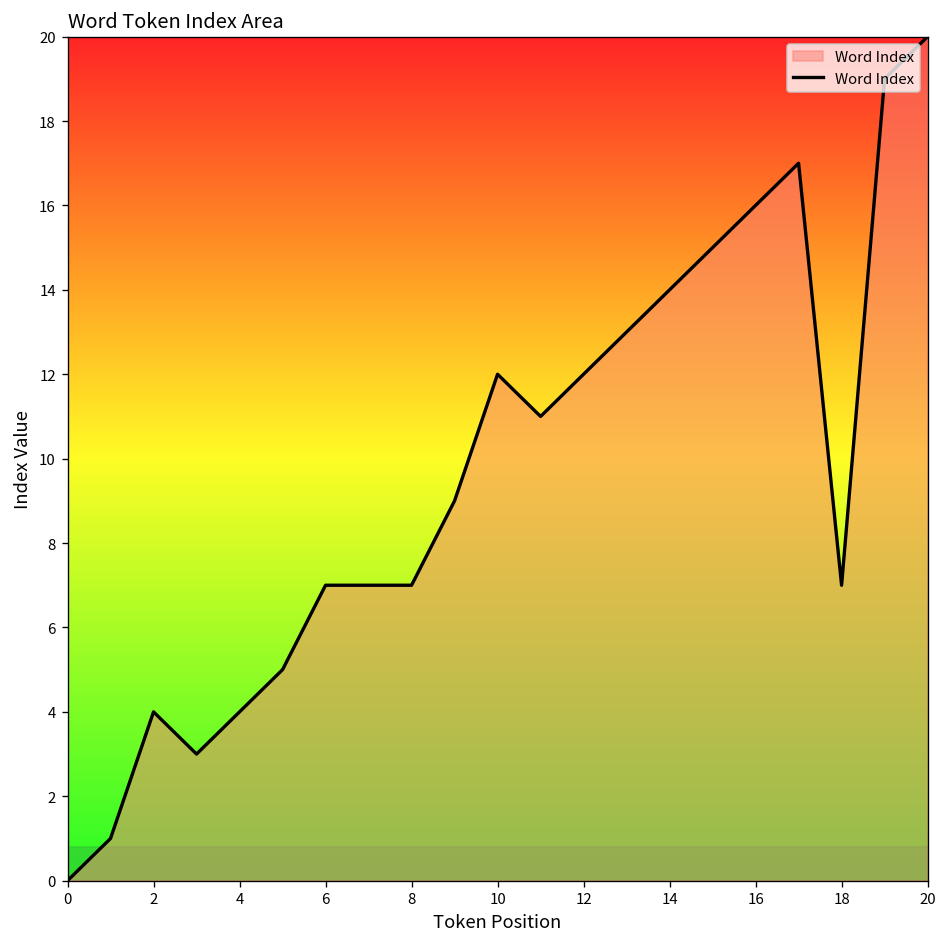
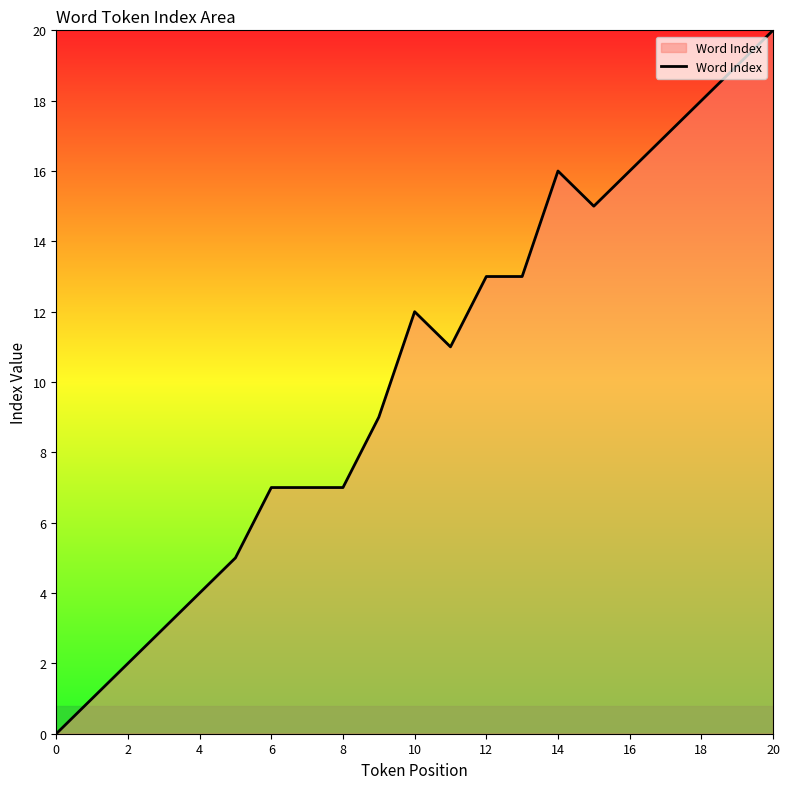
  {
-   "2": 4,
+   "2": 2,
    "4": 4,
    "6": 7,
    "8": 7,
    "10": 12,
-   "12": 12,
-   "14": 14,
+   "12": 13,
+   "14": 16,
    "16": 16,
-   "18": 7,
+   "18": 18,
    "20": 20
  }
